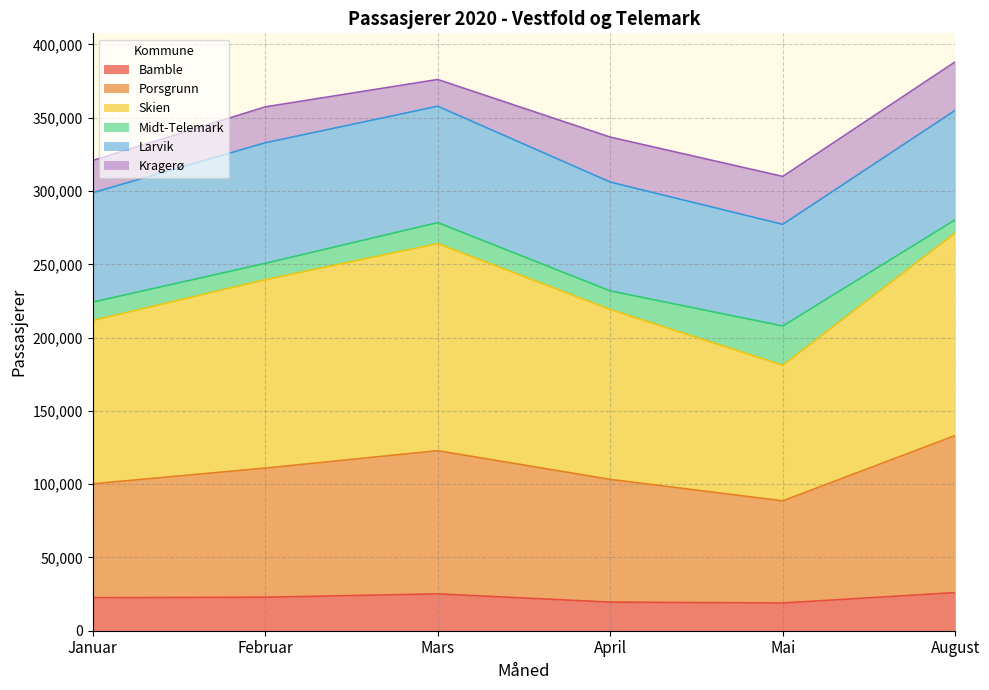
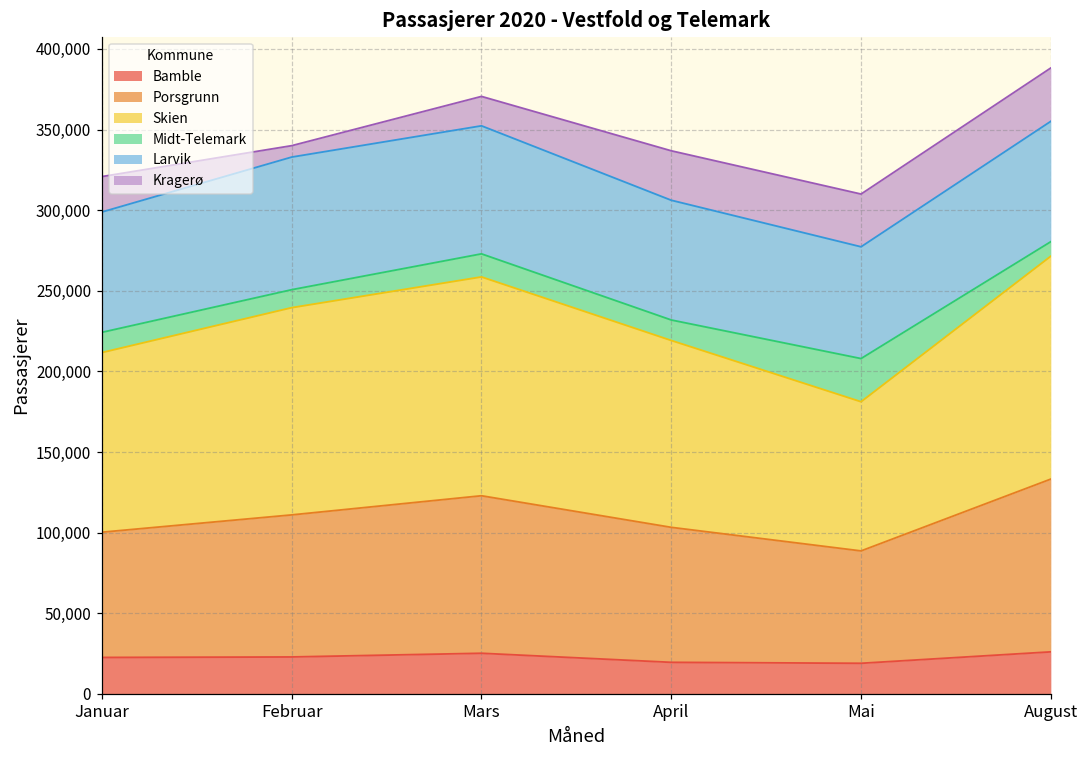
  {
    "Skien": {
      "Januar": "111,000",
      "Februar": "129,000",
-     "Mars": "141,000",
+     "Mars": "136,000",
      "April": "116,000",
      "Mai": "93,000",
      "August": "138,000"
    },
    "Midt-Telemark": {
      "Januar": "13,000",
      "Februar": "11,000",
      "Mars": "14,000",
      "April": "13,000",
      "Mai": "27,000",
      "August": "9,000"
    },
    "Larvik": {
      "Januar": "75,000",
      "Februar": "82,000",
      "Mars": "79,000",
      "April": "74,000",
      "Mai": "69,000",
      "August": "75,000"
    },
    "Kragerø": {
      "Januar": "22,000",
-     "Februar": "25,000",
+     "Februar": "7,000",
      "Mars": "18,000",
      "April": "31,000",
      "Mai": "33,000",
      "August": "33,000"
    }
  }
